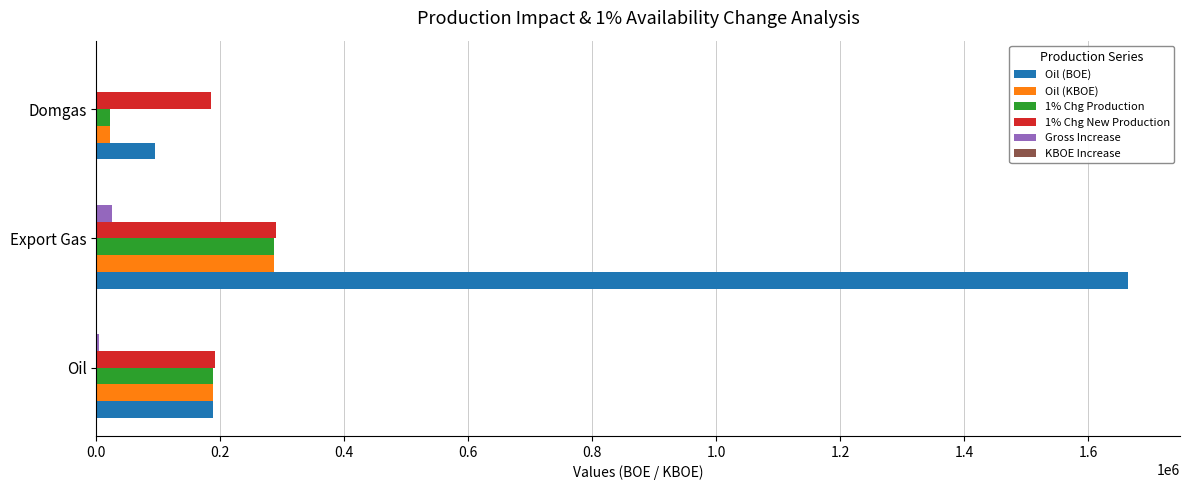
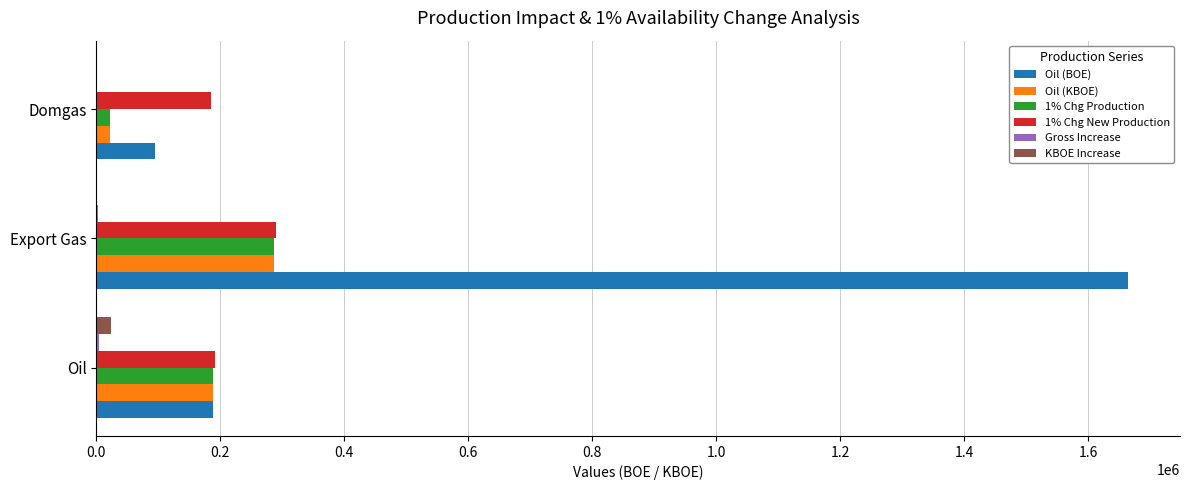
  {
    "Oil (BOE)": {
      "Domgas": 90000,
      "Export Gas": 1660000,
      "Oil": 190000
    },
    "Oil (KBOE)": {
      "Domgas": 20000,
      "Export Gas": 290000,
      "Oil": 190000
    },
    "1% Chg Production": {
      "Domgas": 20000,
      "Export Gas": 290000,
      "Oil": 190000
    },
    "1% Chg New Production": {
      "Domgas": 190000,
      "Export Gas": 290000,
      "Oil": 190000
    },
    "Gross Increase": {
-     "Export Gas": 30000
+     "Export Gas": 0
    },
    "KBOE Increase": {
-     "Oil": 0
+     "Oil": 20000
    }
  }
